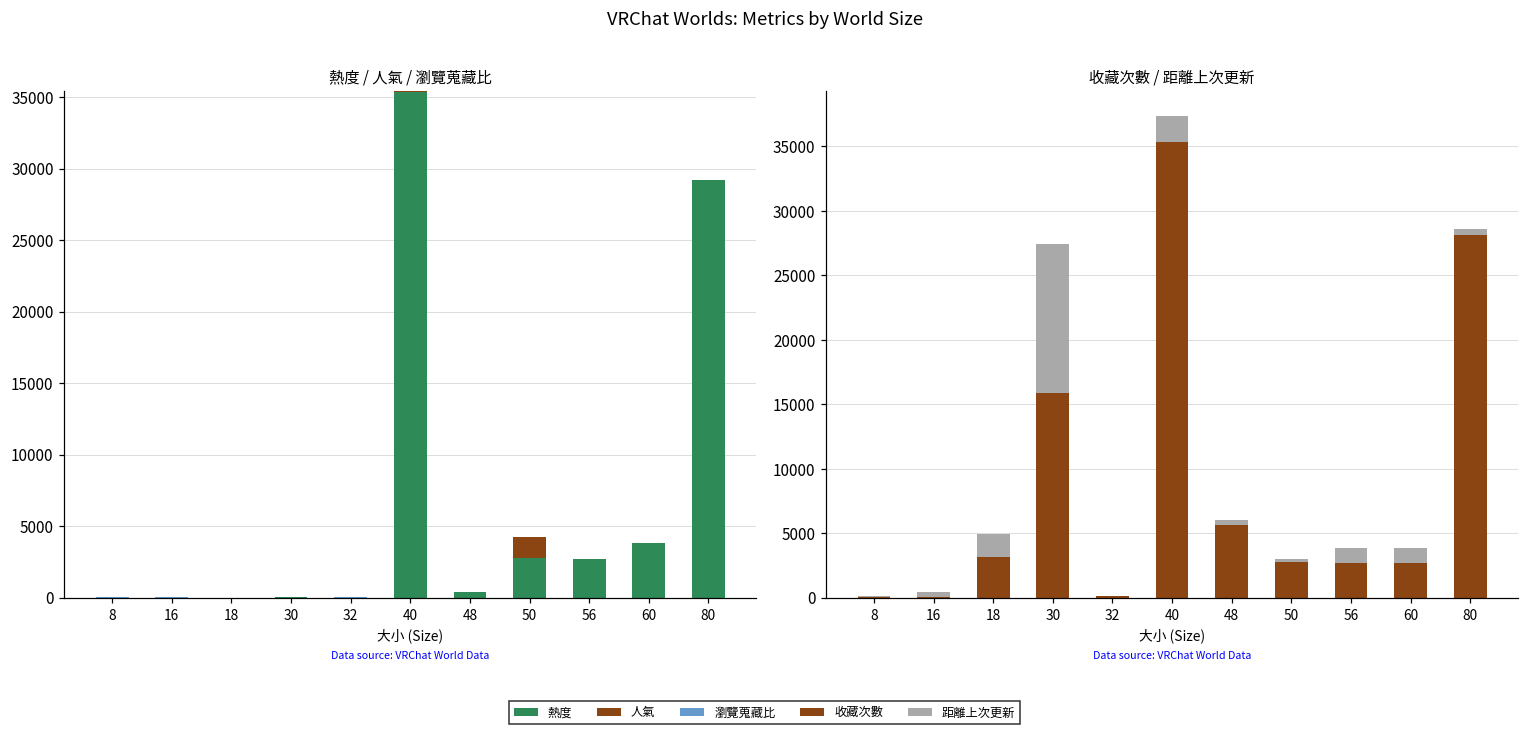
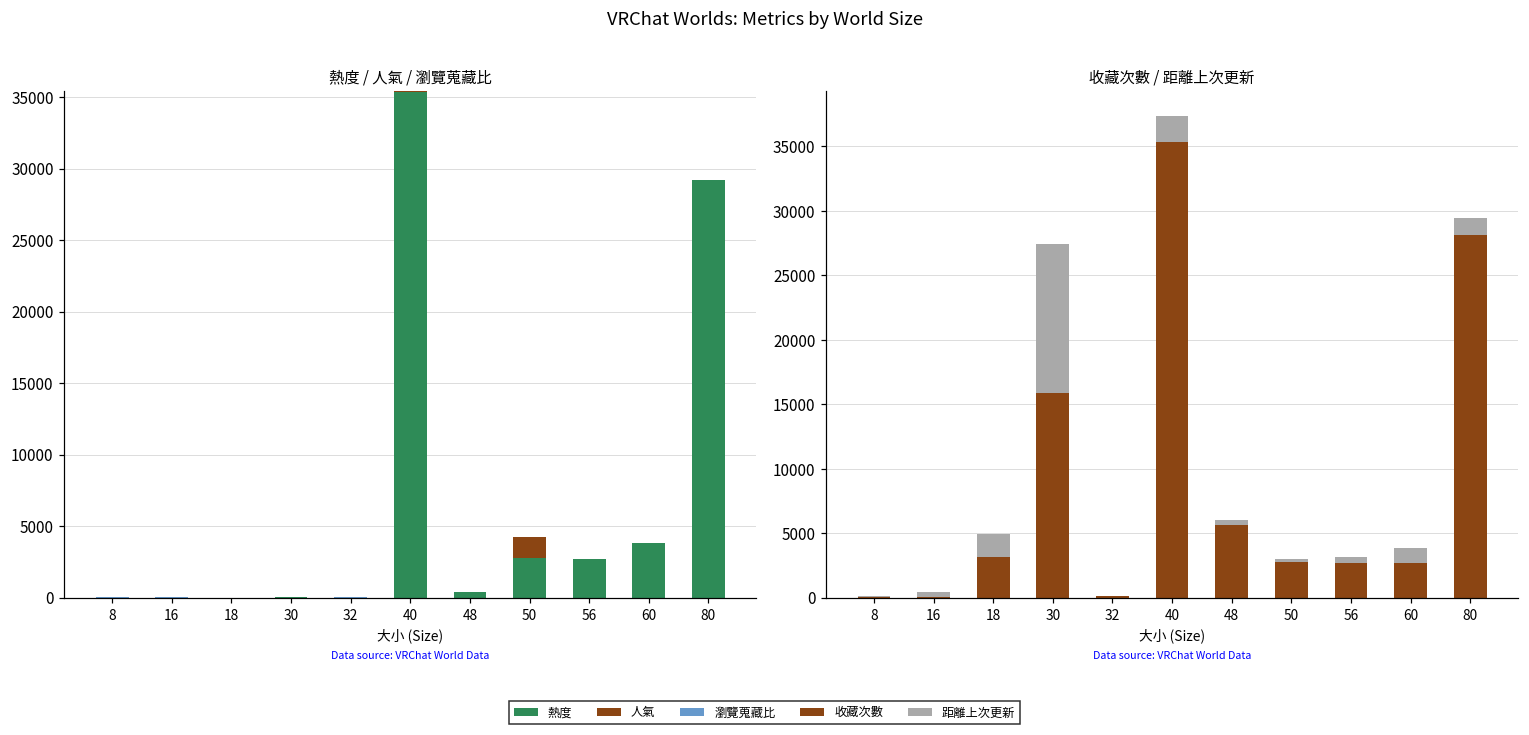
  {
    "熱度 / 人氣 / 瀏覽蒐藏比": {
      "熱度": {
        "32": 0,
        "40": 35400,
        "48": 400,
        "50": 2800,
        "56": 2700,
        "60": 3800,
        "80": 29200
      },
      "人氣": {
        "50": 1500
      },
      "瀏覽蒐藏比": {
        "18": 0,
        "30": 0,
        "40": 0,
        "48": 0,
        "50": 0,
        "56": 0,
        "60": 0,
        "80": 0
      }
    },
    "收藏次數 / 距離上次更新": {
      "收藏次數": {
        "18": 3100,
        "30": 15900,
        "40": 35400,
        "48": 5700,
        "50": 2800,
        "56": 2700,
        "60": 2700,
        "80": 28100
      },
      "距離上次更新": {
        "16": 400,
        "18": 1800,
        "30": 11500,
        "40": 2000,
        "48": 400,
-       "56": 1200,
+       "56": 500,
        "60": 1100,
-       "80": 500
+       "80": 1400
      }
    }
  }
